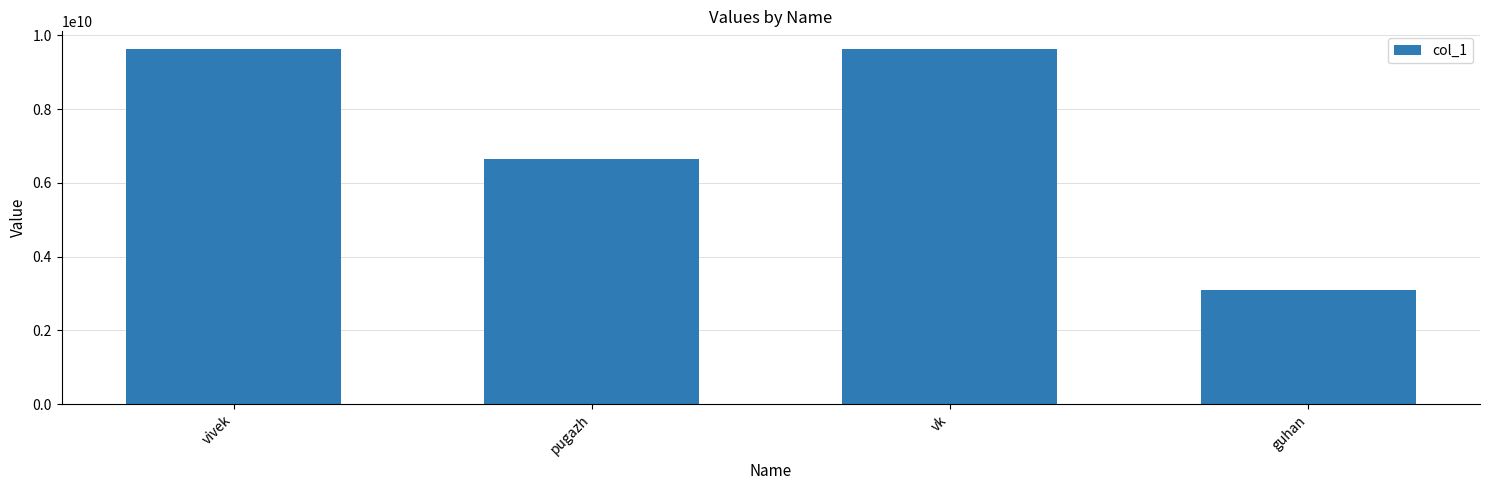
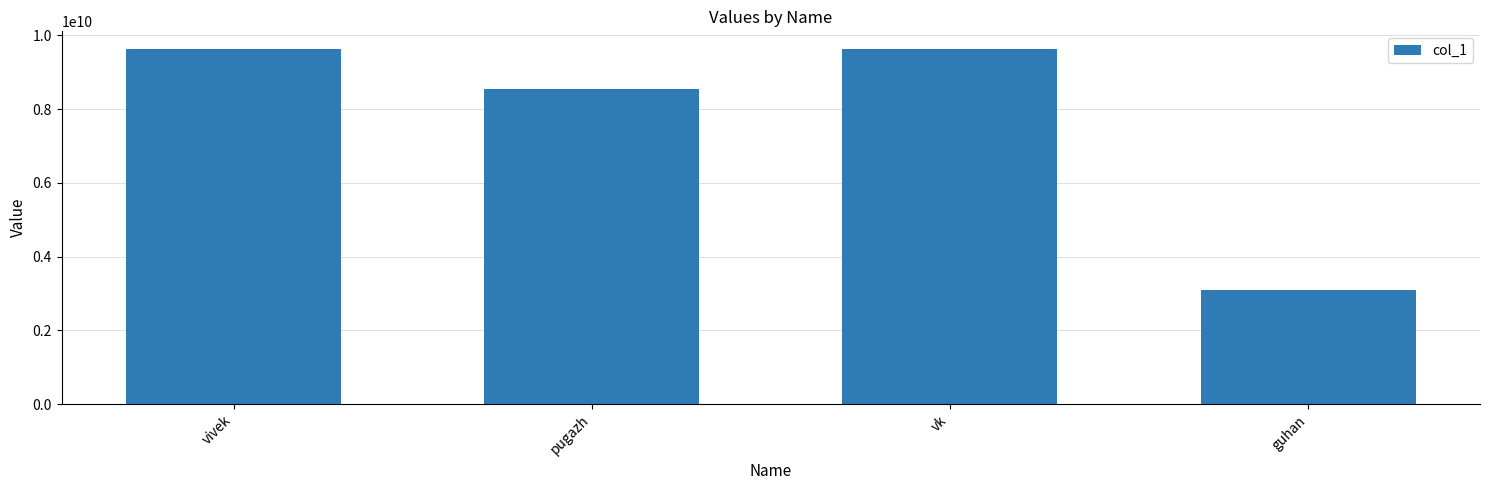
  {
    "vivek": 9600000000,
-   "pugazh": 6600000000,
+   "pugazh": 8500000000,
    "vk": 9600000000,
    "guhan": 3100000000
  }
